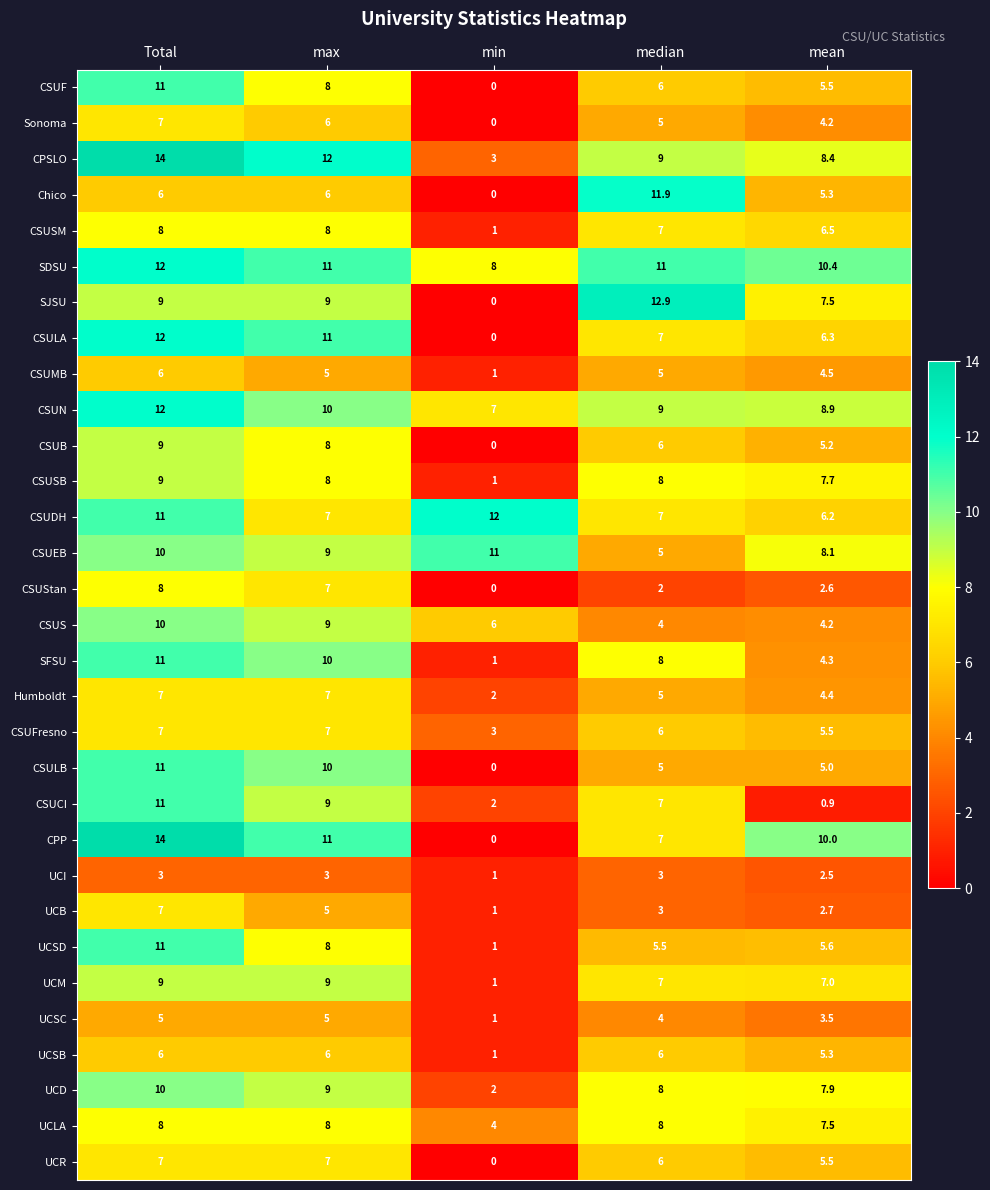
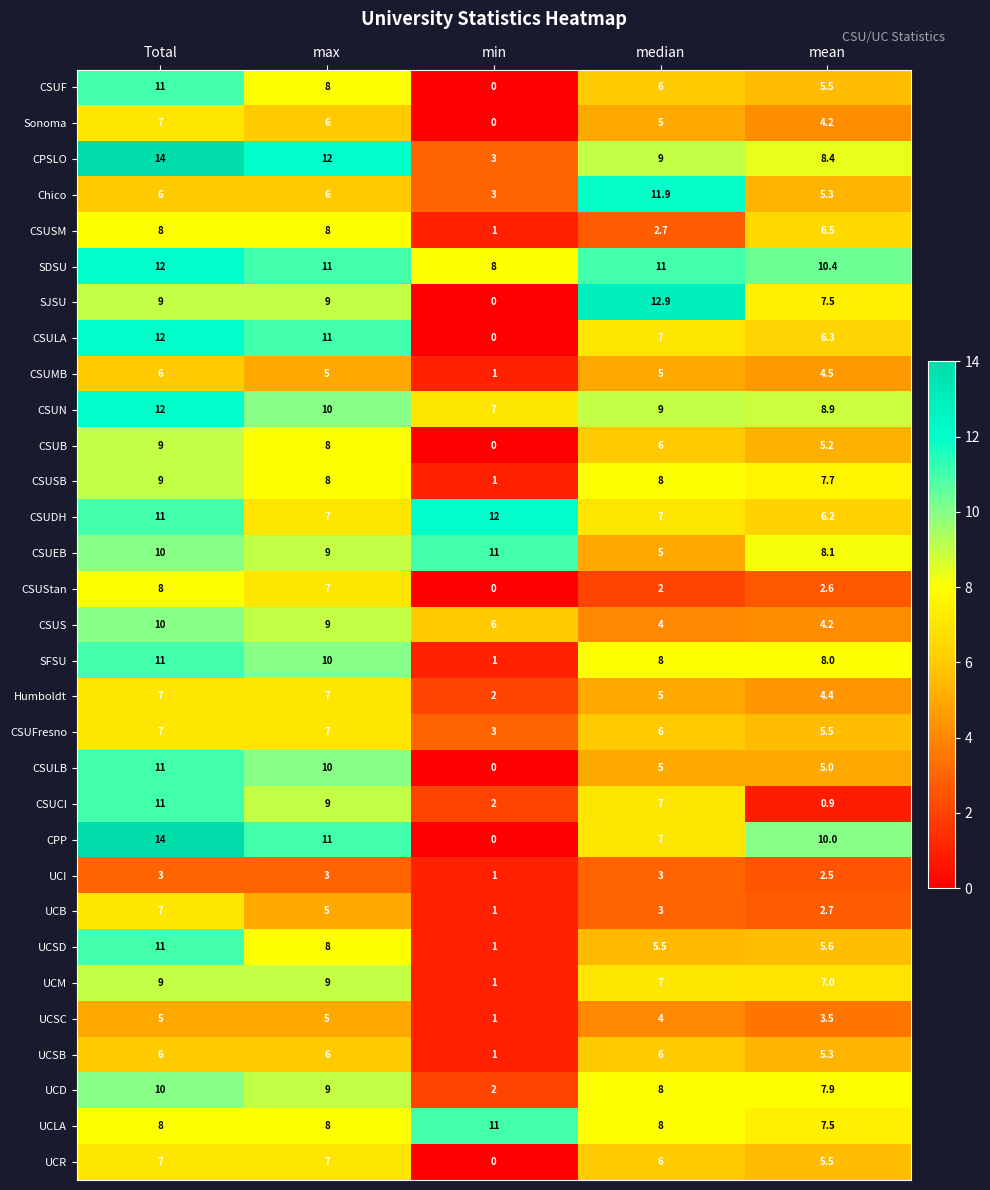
  {
    "CSUF": {
      "Total": 11,
      "max": 8,
      "min": 0,
      "median": 6,
      "mean": 5.5
    },
    "Sonoma": {
      "Total": 7,
      "max": 6,
      "min": 0,
      "median": 5,
      "mean": 4.2
    },
    "CPSLO": {
      "Total": 14,
      "max": 12,
      "min": 3,
      "median": 9,
      "mean": 8.4
    },
    "Chico": {
      "Total": 6,
      "max": 6,
-     "min": 0,
+     "min": 3,
      "median": 11.9,
      "mean": 5.3
    },
    "CSUSM": {
      "Total": 8,
      "max": 8,
      "min": 1,
-     "median": 7,
+     "median": 2.7,
      "mean": 6.5
    },
    "SDSU": {
      "Total": 12,
      "max": 11,
      "min": 8,
      "median": 11,
      "mean": 10.4
    },
    "SJSU": {
      "Total": 9,
      "max": 9,
      "min": 0,
      "median": 12.9,
      "mean": 7.5
    },
    "CSULA": {
      "Total": 12,
      "max": 11,
      "min": 0,
      "median": 7,
      "mean": 6.3
    },
    "CSUMB": {
      "Total": 6,
      "max": 5,
      "min": 1,
      "median": 5,
      "mean": 4.5
    },
    "CSUN": {
      "Total": 12,
      "max": 10,
      "min": 7,
      "median": 9,
      "mean": 8.9
    },
    "CSUB": {
      "Total": 9,
      "max": 8,
      "min": 0,
      "median": 6,
      "mean": 5.2
    },
    "CSUSB": {
      "Total": 9,
      "max": 8,
      "min": 1,
      "median": 8,
      "mean": 7.7
    },
    "CSUDH": {
      "Total": 11,
      "max": 7,
      "min": 12,
      "median": 7,
      "mean": 6.2
    },
    "CSUEB": {
      "Total": 10,
      "max": 9,
      "min": 11,
      "median": 5,
      "mean": 8.1
    },
    "CSUStan": {
      "Total": 8,
      "max": 7,
      "min": 0,
      "median": 2,
      "mean": 2.6
    },
    "CSUS": {
      "Total": 10,
      "max": 9,
      "min": 6,
      "median": 4,
      "mean": 4.2
    },
    "SFSU": {
      "Total": 11,
      "max": 10,
      "min": 1,
      "median": 8,
-     "mean": 4.3
+     "mean": 8.0
    },
    "Humboldt": {
      "Total": 7,
      "max": 7,
      "min": 2,
      "median": 5,
      "mean": 4.4
    },
    "CSUFresno": {
      "Total": 7,
      "max": 7,
      "min": 3,
      "median": 6,
      "mean": 5.5
    },
    "CSULB": {
      "Total": 11,
      "max": 10,
      "min": 0,
      "median": 5,
      "mean": 5.0
    },
    "CSUCI": {
      "Total": 11,
      "max": 9,
      "min": 2,
      "median": 7,
      "mean": 0.9
    },
    "CPP": {
      "Total": 14,
      "max": 11,
      "min": 0,
      "median": 7,
      "mean": 10.0
    },
    "UCI": {
      "Total": 3,
      "max": 3,
      "min": 1,
      "median": 3,
      "mean": 2.5
    },
    "UCB": {
      "Total": 7,
      "max": 5,
      "min": 1,
      "median": 3,
      "mean": 2.7
    },
    "UCSD": {
      "Total": 11,
      "max": 8,
      "min": 1,
      "median": 5.5,
      "mean": 5.6
    },
    "UCM": {
      "Total": 9,
      "max": 9,
      "min": 1,
      "median": 7,
      "mean": 7.0
    },
    "UCSC": {
      "Total": 5,
      "max": 5,
      "min": 1,
      "median": 4,
      "mean": 3.5
    },
    "UCSB": {
      "Total": 6,
      "max": 6,
      "min": 1,
      "median": 6,
      "mean": 5.3
    },
    "UCD": {
      "Total": 10,
      "max": 9,
      "min": 2,
      "median": 8,
      "mean": 7.9
    },
    "UCLA": {
      "Total": 8,
      "max": 8,
-     "min": 4,
+     "min": 11,
      "median": 8,
      "mean": 7.5
    },
    "UCR": {
      "Total": 7,
      "max": 7,
      "min": 0,
      "median": 6,
      "mean": 5.5
    }
  }
